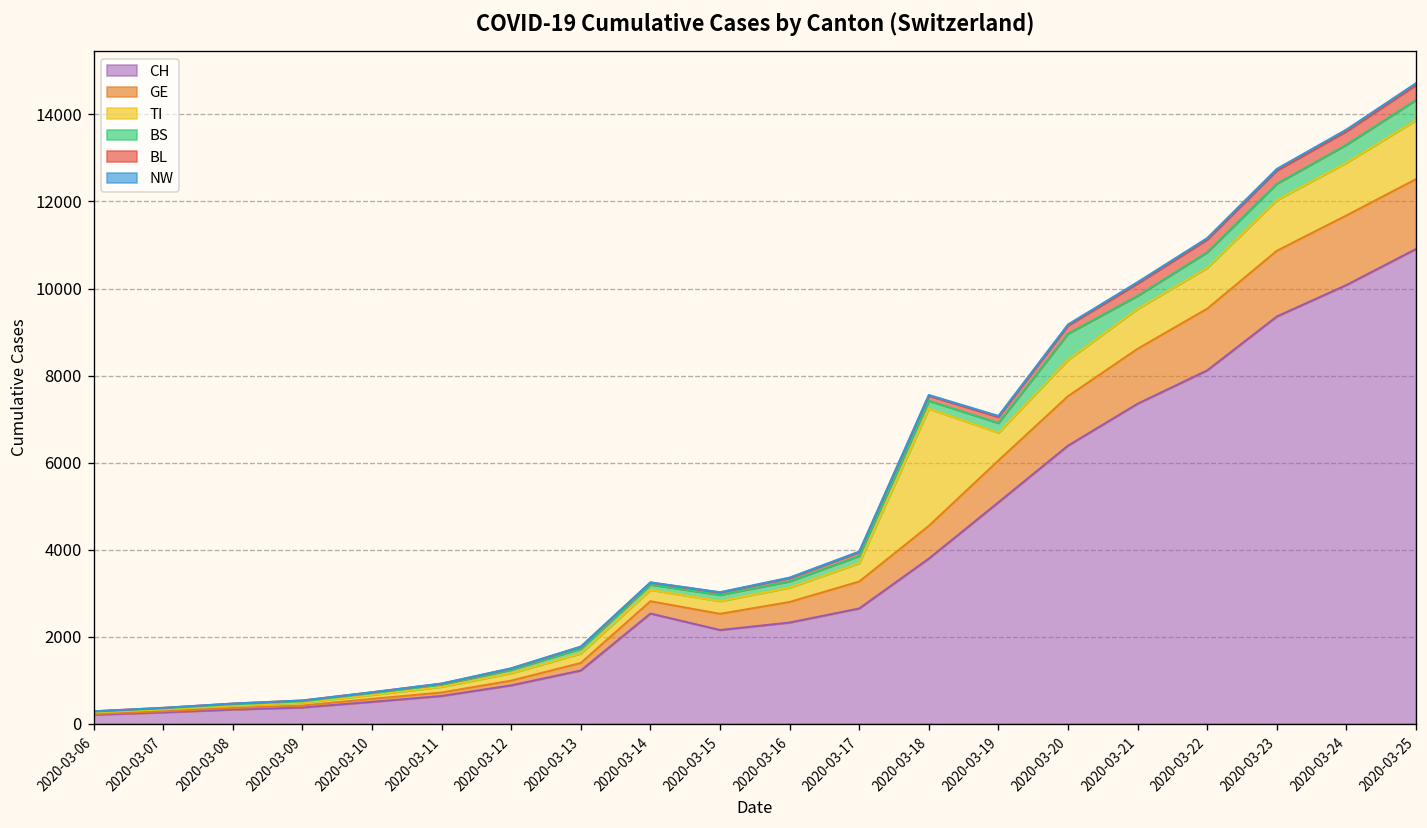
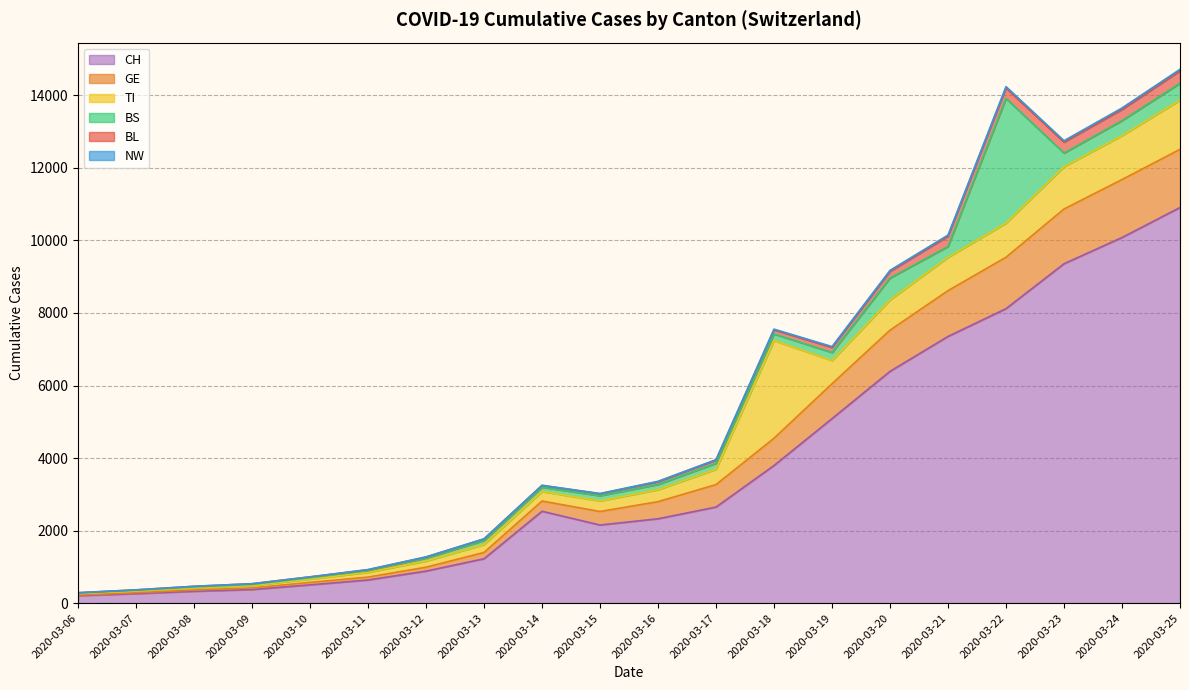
  {
    "CH": {
      "2020-03-11": 600,
      "2020-03-12": 900,
      "2020-03-13": 1200,
      "2020-03-14": 2500,
      "2020-03-15": 2200,
      "2020-03-16": 2300,
      "2020-03-17": 2700,
      "2020-03-18": 3800,
      "2020-03-19": 5100,
      "2020-03-20": 6400,
      "2020-03-21": 7400,
      "2020-03-22": 8100,
      "2020-03-23": 9400,
      "2020-03-24": 10100,
      "2020-03-25": 10900
    },
    "TI": {
      "2020-03-12": 200,
      "2020-03-13": 200,
      "2020-03-14": 300,
      "2020-03-15": 300,
      "2020-03-16": 300,
      "2020-03-17": 400,
      "2020-03-18": 2700,
      "2020-03-19": 600,
      "2020-03-20": 800,
      "2020-03-21": 900,
      "2020-03-22": 900,
      "2020-03-23": 1200,
      "2020-03-24": 1200,
      "2020-03-25": 1400
    },
    "BS": {
      "2020-03-16": 100,
      "2020-03-17": 200,
      "2020-03-18": 200,
      "2020-03-19": 200,
      "2020-03-20": 600,
      "2020-03-21": 300,
-     "2020-03-22": 400,
+     "2020-03-22": 3400,
      "2020-03-23": 400,
      "2020-03-24": 400,
      "2020-03-25": 500
    }
  }
